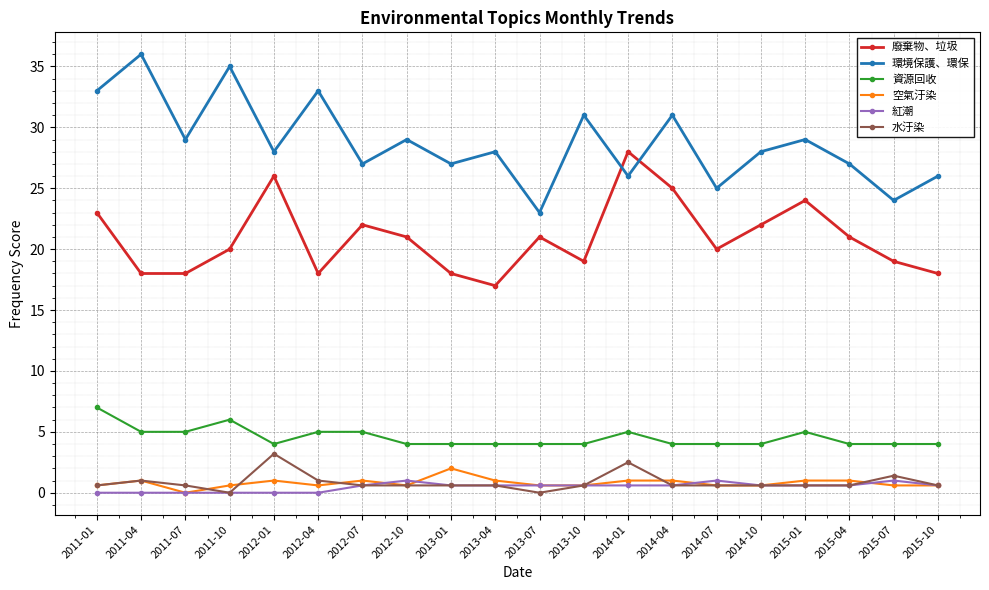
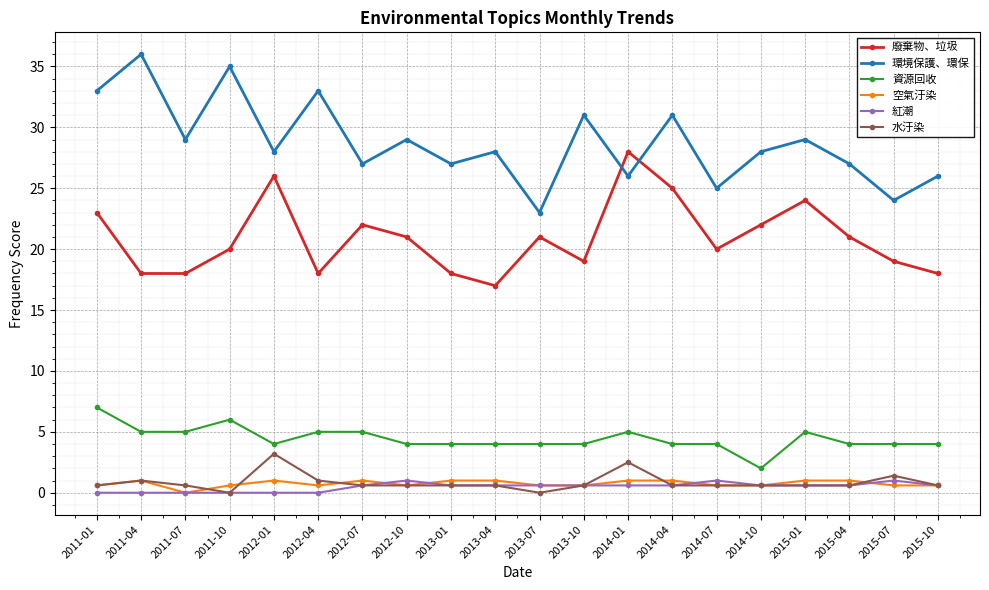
  {
    "廢棄物、垃圾": {
      "2011-01": 23,
      "2011-04": 18,
      "2011-07": 18,
      "2011-10": 20,
      "2012-01": 26,
      "2012-04": 18,
      "2012-07": 22,
      "2012-10": 21,
      "2013-01": 18,
      "2013-04": 17,
      "2013-07": 21,
      "2013-10": 19,
      "2014-01": 28,
      "2014-04": 25,
      "2014-07": 20,
      "2014-10": 22,
      "2015-01": 24,
      "2015-04": 21,
      "2015-07": 19,
      "2015-10": 18
    },
    "環境保護、環保": {
      "2011-01": 33,
      "2011-04": 36,
      "2011-07": 29,
      "2011-10": 35,
      "2012-01": 28,
      "2012-04": 33,
      "2012-07": 27,
      "2012-10": 29,
      "2013-01": 27,
      "2013-04": 28,
      "2013-07": 23,
      "2013-10": 31,
      "2014-01": 26,
      "2014-04": 31,
      "2014-07": 25,
      "2014-10": 28,
      "2015-01": 29,
      "2015-04": 27,
      "2015-07": 24,
      "2015-10": 26
    },
    "資源回收": {
      "2011-01": 7,
      "2011-04": 5,
      "2011-07": 5,
      "2011-10": 6,
      "2012-01": 4,
      "2012-04": 5,
      "2012-07": 5,
      "2012-10": 4,
      "2013-01": 4,
      "2013-04": 4,
      "2013-07": 4,
      "2013-10": 4,
      "2014-01": 5,
      "2014-04": 4,
      "2014-07": 4,
-     "2014-10": 4,
+     "2014-10": 2,
      "2015-01": 5,
      "2015-04": 4,
      "2015-07": 4,
      "2015-10": 4
    },
    "空氣汙染": {
      "2011-10": 0.6,
      "2012-01": 1,
      "2012-04": 0.6,
      "2012-07": 1,
-     "2013-01": 2,
+     "2013-01": 1,
      "2013-04": 1,
      "2014-01": 1,
      "2014-04": 1,
      "2015-01": 1,
      "2015-04": 1,
      "2015-07": 0.6
    },
    "紅潮": {
      "2011-01": 0,
      "2011-04": 0,
      "2012-01": 0,
      "2012-04": 0,
      "2012-10": 1,
      "2014-01": 0.6,
      "2014-07": 1,
      "2015-07": 1
    },
    "水汙染": {
      "2011-07": 0.6,
      "2012-01": 3,
      "2012-04": 1,
      "2013-07": 0,
      "2014-01": 2.5,
      "2015-07": 1.4
    }
  }
